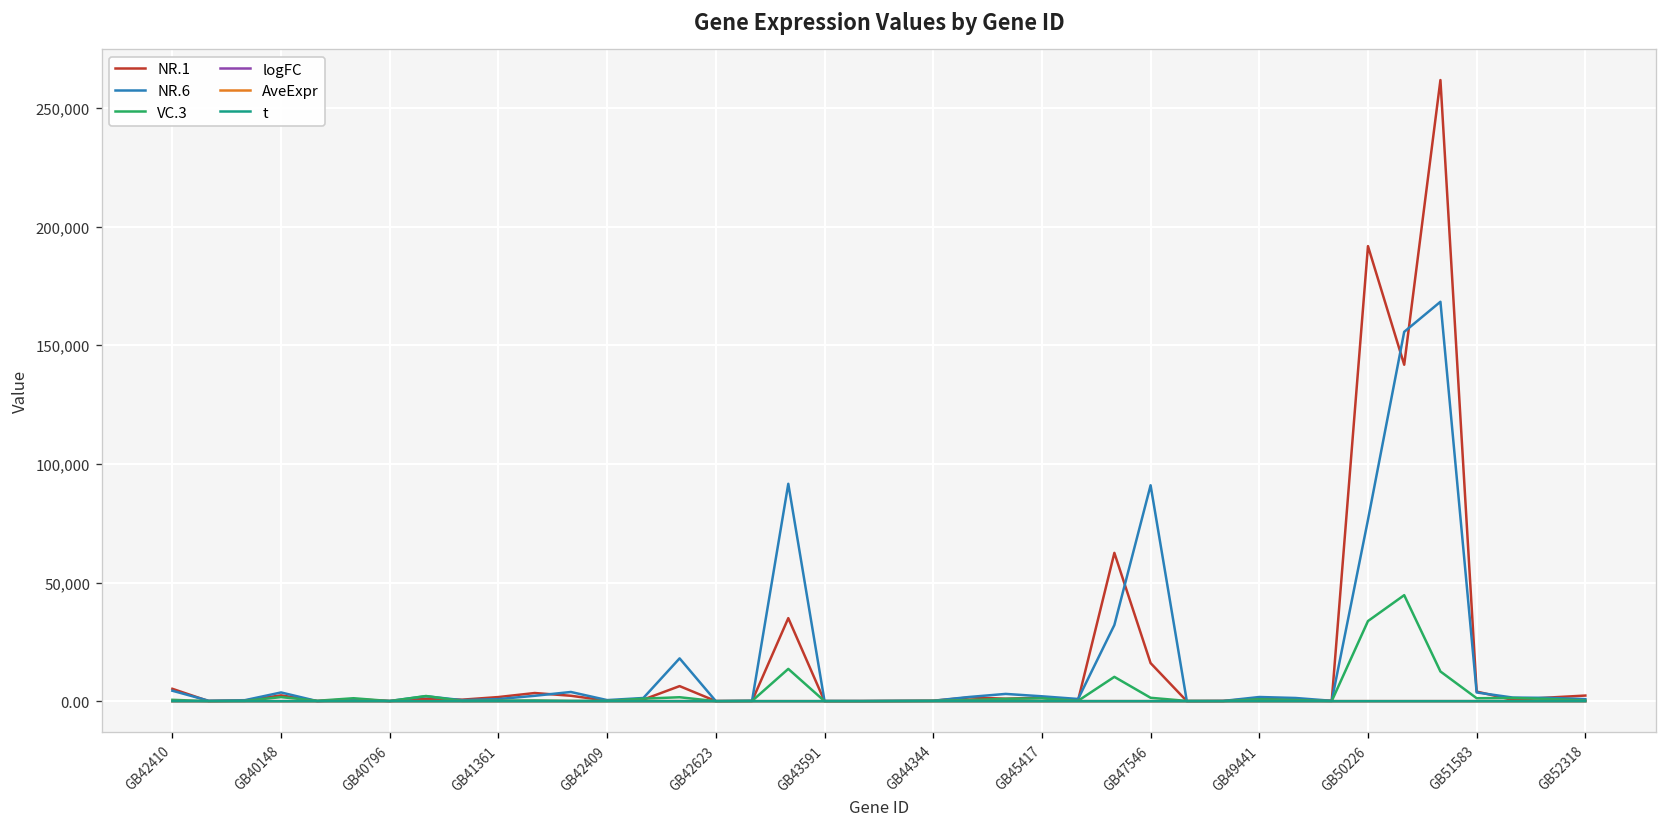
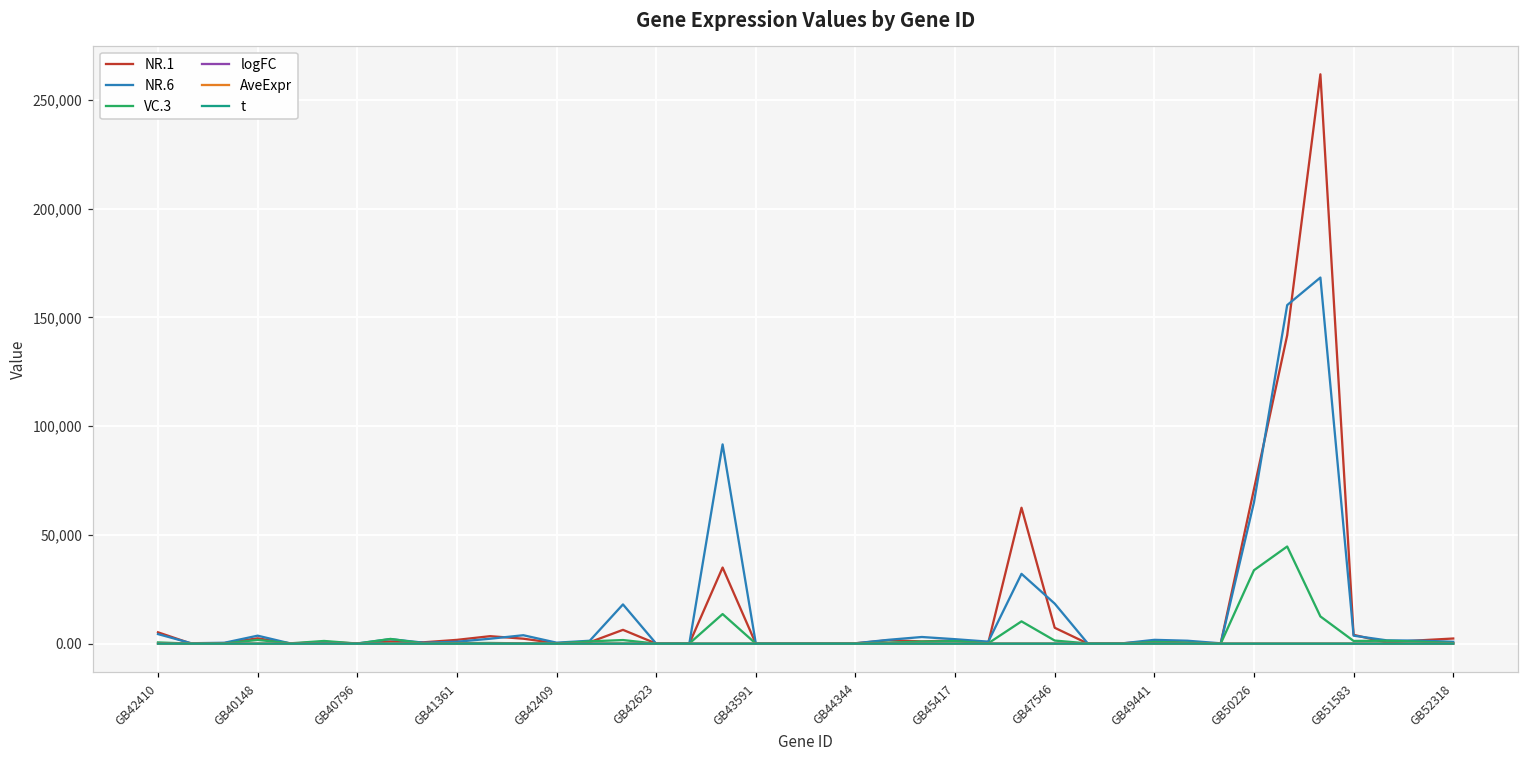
  {
    "NR.1": {
-     "GB47546": "16,000",
-     "GB50226": "192,000",
+     "GB47546": "7,000",
+     "GB50226": "71,000",
      "GB52318": "2,000"
    },
    "NR.6": {
-     "GB47546": "91,000",
-     "GB50226": "76,000"
+     "GB47546": "18,000",
+     "GB50226": "65,000"
    }
  }
